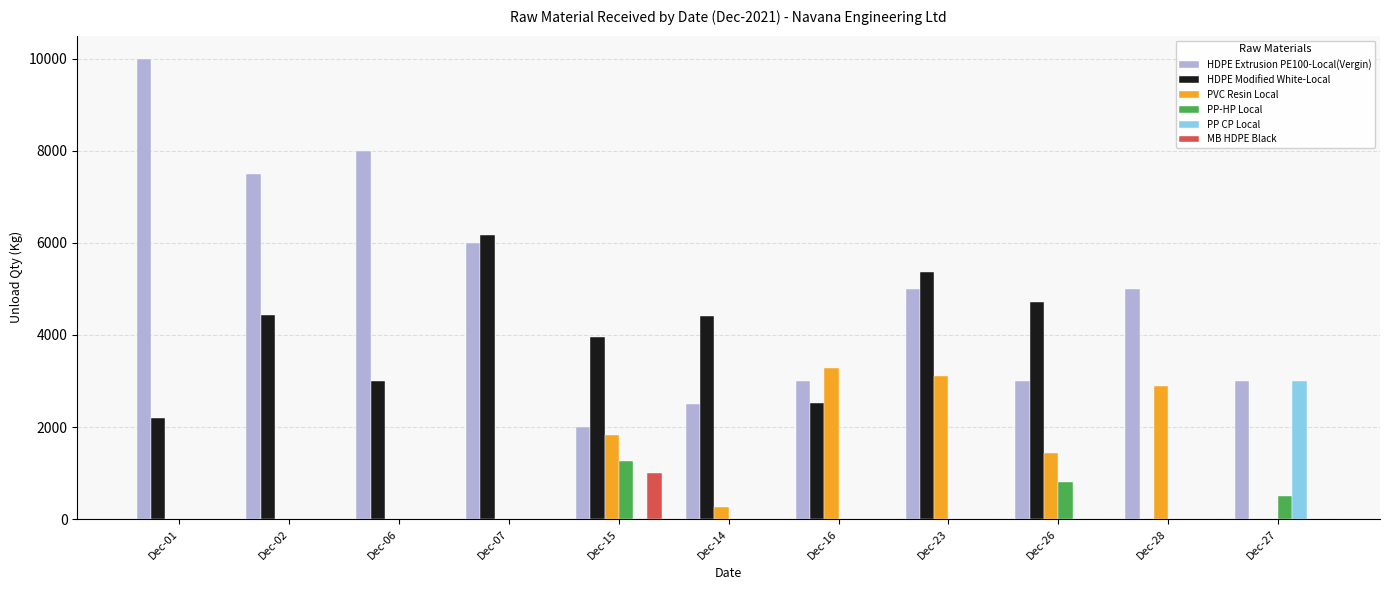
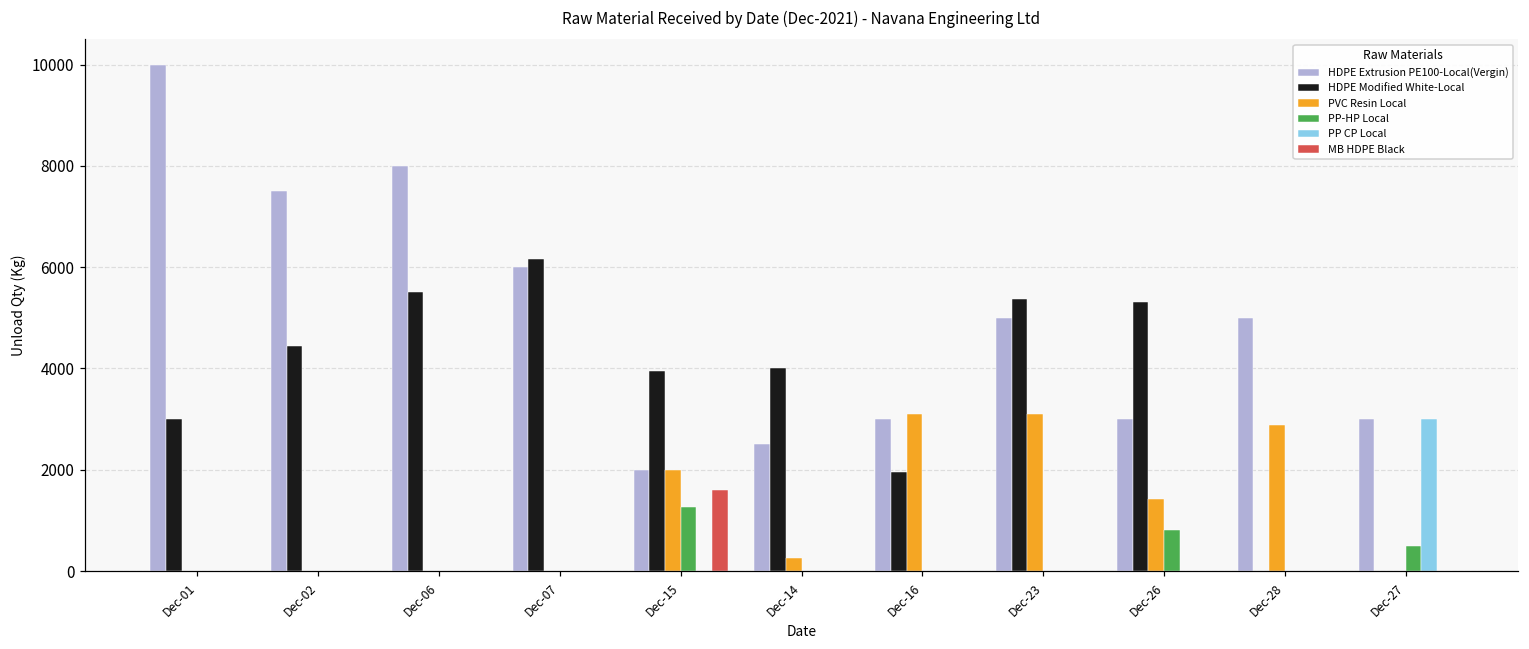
  {
    "HDPE Modified White-Local": {
-     "Dec-01": 2200,
+     "Dec-01": 3000,
      "Dec-02": 4400,
-     "Dec-06": 3000,
+     "Dec-06": 5500,
      "Dec-07": 6200,
      "Dec-15": 4000,
-     "Dec-14": 4400,
-     "Dec-16": 2500,
+     "Dec-14": 4000,
+     "Dec-16": 2000,
      "Dec-23": 5400,
-     "Dec-26": 4700,
+     "Dec-26": 5300,
      "Dec-28": 0,
      "Dec-27": 0
    },
    "PVC Resin Local": {
      "Dec-01": 0,
      "Dec-02": 0,
      "Dec-06": 0,
      "Dec-07": 0,
-     "Dec-15": 1800,
+     "Dec-15": 2000,
      "Dec-14": 300,
-     "Dec-16": 3300,
+     "Dec-16": 3100,
      "Dec-23": 3100,
      "Dec-26": 1400,
      "Dec-28": 2900,
      "Dec-27": 0
    },
    "PP-HP Local": {
      "Dec-01": 0,
      "Dec-02": 0,
      "Dec-06": 0,
      "Dec-07": 0,
      "Dec-15": 1300,
      "Dec-14": 0,
      "Dec-16": 0,
      "Dec-23": 0,
      "Dec-26": 800,
      "Dec-28": 0,
      "Dec-27": 500
    },
    "MB HDPE Black": {
      "Dec-01": 0,
      "Dec-02": 0,
      "Dec-06": 0,
      "Dec-07": 0,
-     "Dec-15": 1000,
+     "Dec-15": 1600,
      "Dec-14": 0,
      "Dec-16": 0,
      "Dec-23": 0,
      "Dec-26": 0,
      "Dec-28": 0,
      "Dec-27": 0
    }
  }
